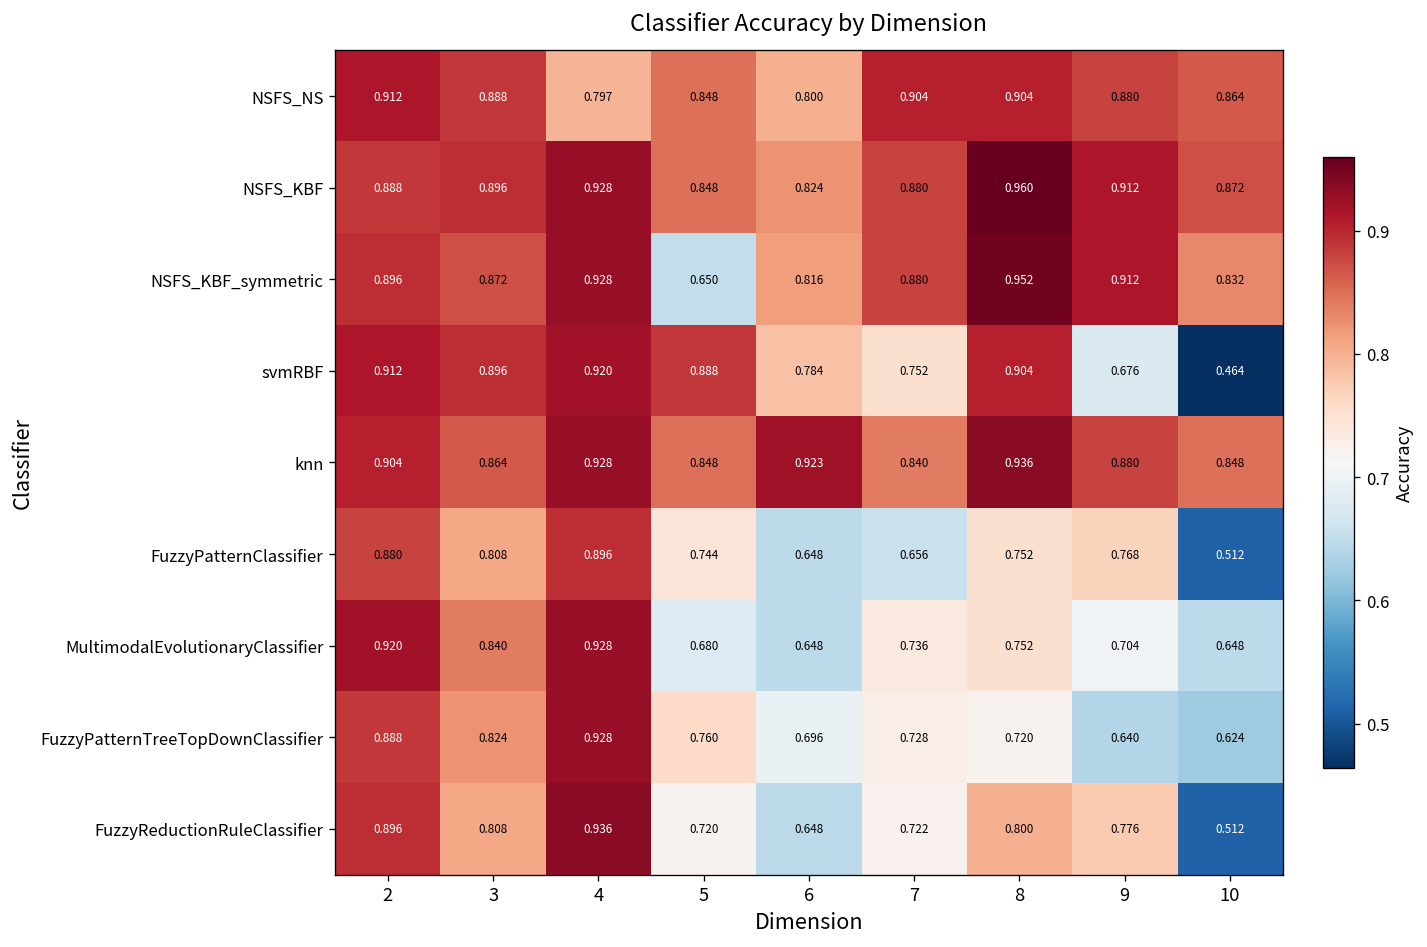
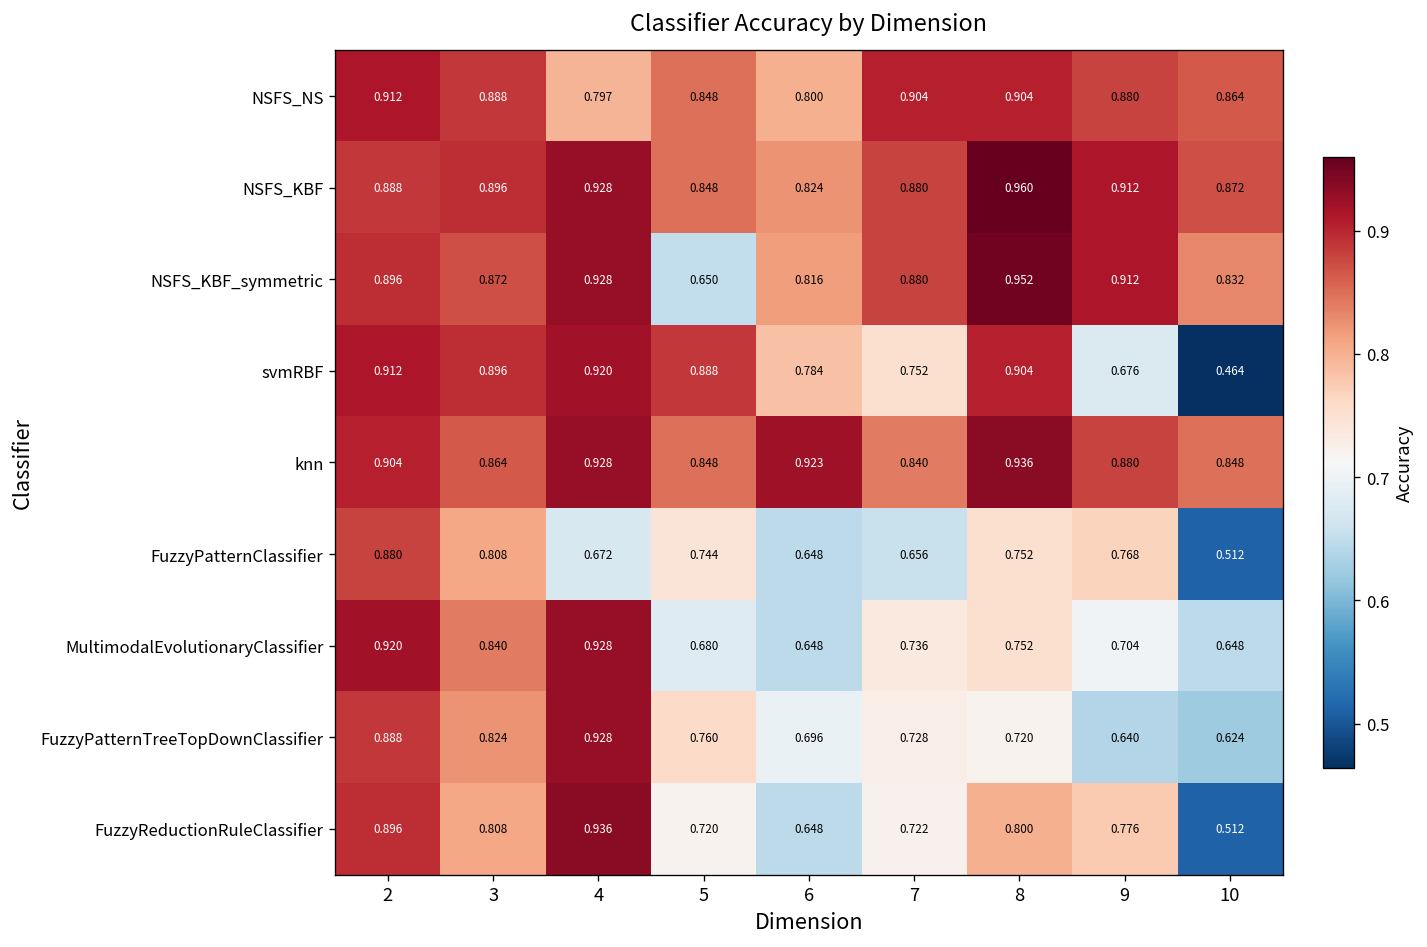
  {
    "NSFS_NS": {
      "2": 0.912,
      "3": 0.888,
      "4": 0.797,
      "5": 0.848,
      "6": 0.800,
      "7": 0.904,
      "8": 0.904,
      "9": 0.880,
      "10": 0.864
    },
    "NSFS_KBF": {
      "2": 0.888,
      "3": 0.896,
      "4": 0.928,
      "5": 0.848,
      "6": 0.824,
      "7": 0.880,
      "8": 0.960,
      "9": 0.912,
      "10": 0.872
    },
    "NSFS_KBF_symmetric": {
      "2": 0.896,
      "3": 0.872,
      "4": 0.928,
      "5": 0.650,
      "6": 0.816,
      "7": 0.880,
      "8": 0.952,
      "9": 0.912,
      "10": 0.832
    },
    "svmRBF": {
      "2": 0.912,
      "3": 0.896,
      "4": 0.920,
      "5": 0.888,
      "6": 0.784,
      "7": 0.752,
      "8": 0.904,
      "9": 0.676,
      "10": 0.464
    },
    "knn": {
      "2": 0.904,
      "3": 0.864,
      "4": 0.928,
      "5": 0.848,
      "6": 0.923,
      "7": 0.840,
      "8": 0.936,
      "9": 0.880,
      "10": 0.848
    },
    "FuzzyPatternClassifier": {
      "2": 0.880,
      "3": 0.808,
-     "4": 0.896,
+     "4": 0.672,
      "5": 0.744,
      "6": 0.648,
      "7": 0.656,
      "8": 0.752,
      "9": 0.768,
      "10": 0.512
    },
    "MultimodalEvolutionaryClassifier": {
      "2": 0.920,
      "3": 0.840,
      "4": 0.928,
      "5": 0.680,
      "6": 0.648,
      "7": 0.736,
      "8": 0.752,
      "9": 0.704,
      "10": 0.648
    },
    "FuzzyPatternTreeTopDownClassifier": {
      "2": 0.888,
      "3": 0.824,
      "4": 0.928,
      "5": 0.760,
      "6": 0.696,
      "7": 0.728,
      "8": 0.720,
      "9": 0.640,
      "10": 0.624
    },
    "FuzzyReductionRuleClassifier": {
      "2": 0.896,
      "3": 0.808,
      "4": 0.936,
      "5": 0.720,
      "6": 0.648,
      "7": 0.722,
      "8": 0.800,
      "9": 0.776,
      "10": 0.512
    }
  }
